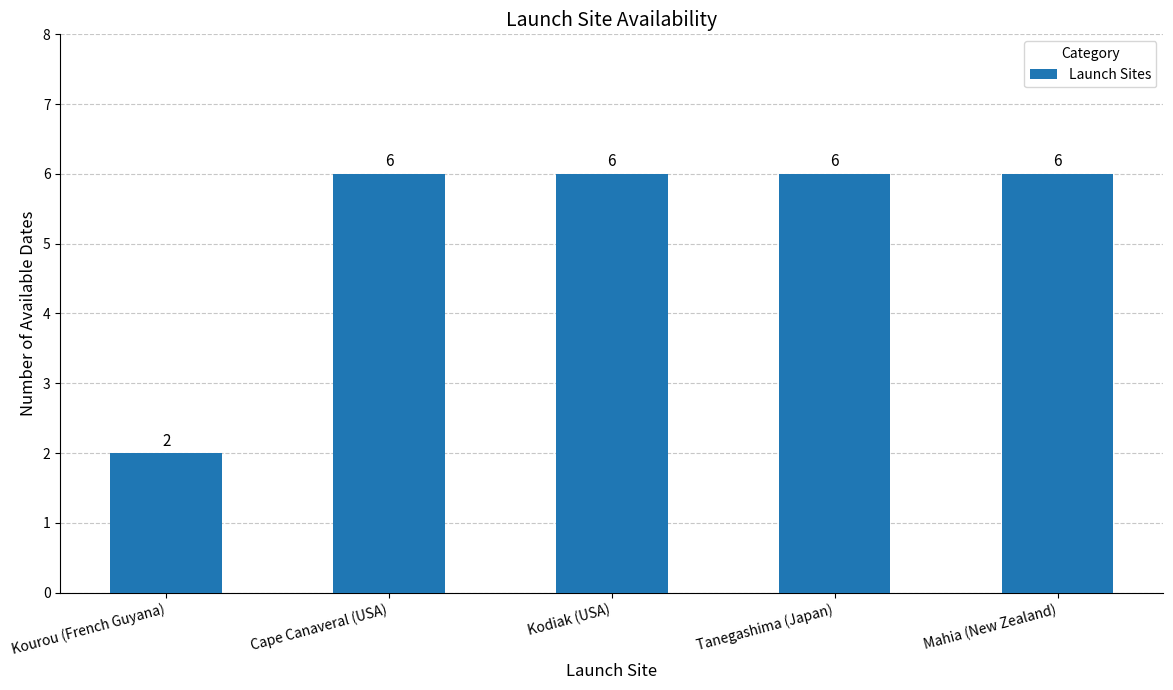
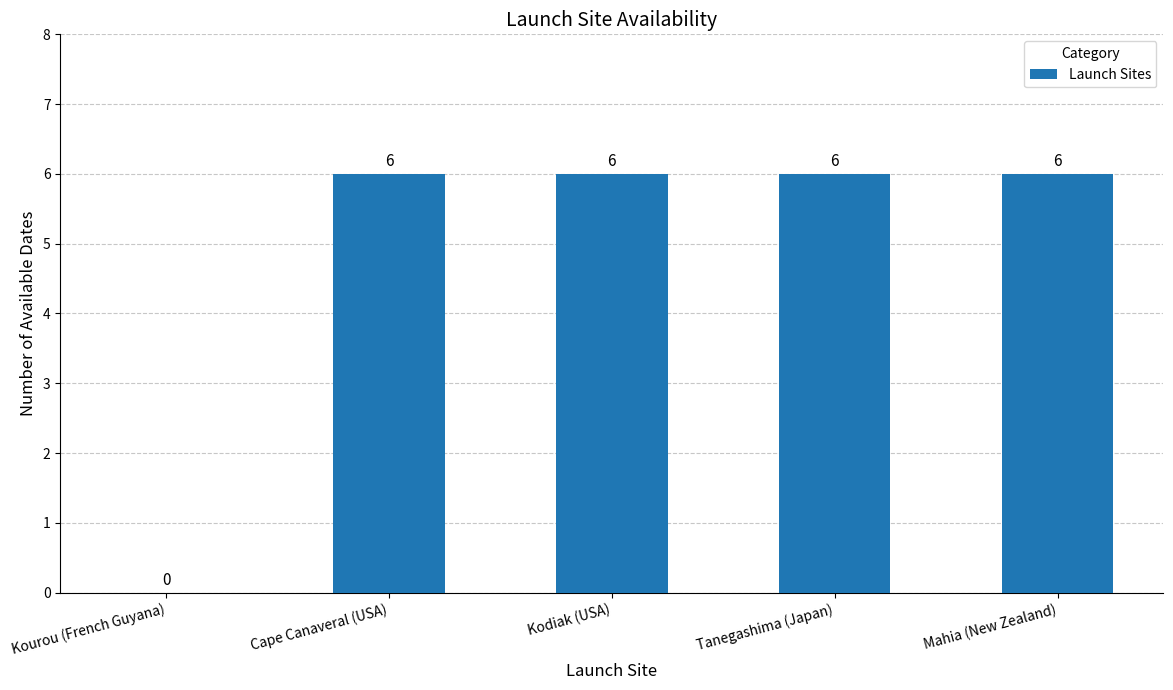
  {
-   "Kourou (French Guyana)": 2,
+   "Kourou (French Guyana)": 0,
    "Cape Canaveral (USA)": 6,
    "Kodiak (USA)": 6,
    "Tanegashima (Japan)": 6,
    "Mahia (New Zealand)": 6
  }
